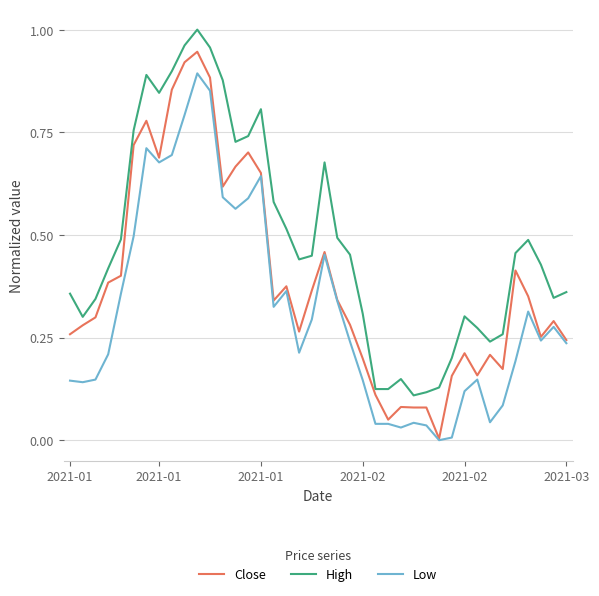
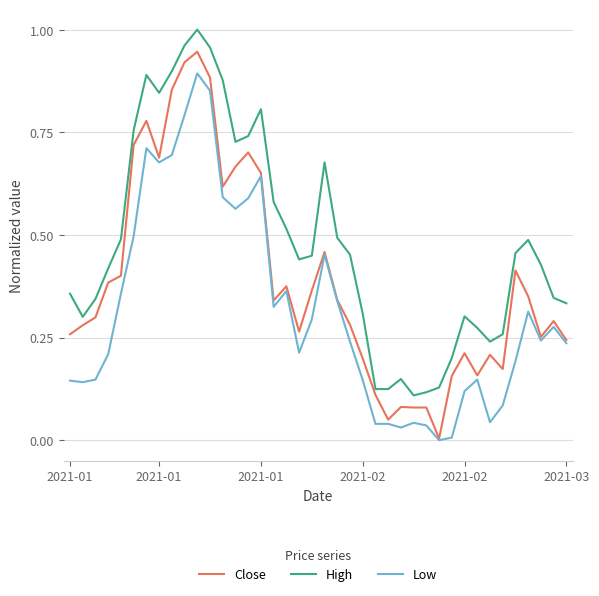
  {
    "Close": {
      "2021-03": 0.24
    },
    "High": {
-     "2021-03": 0.36
+     "2021-03": 0.33
    },
    "Low": {
      "2021-03": 0.24
    }
  }
